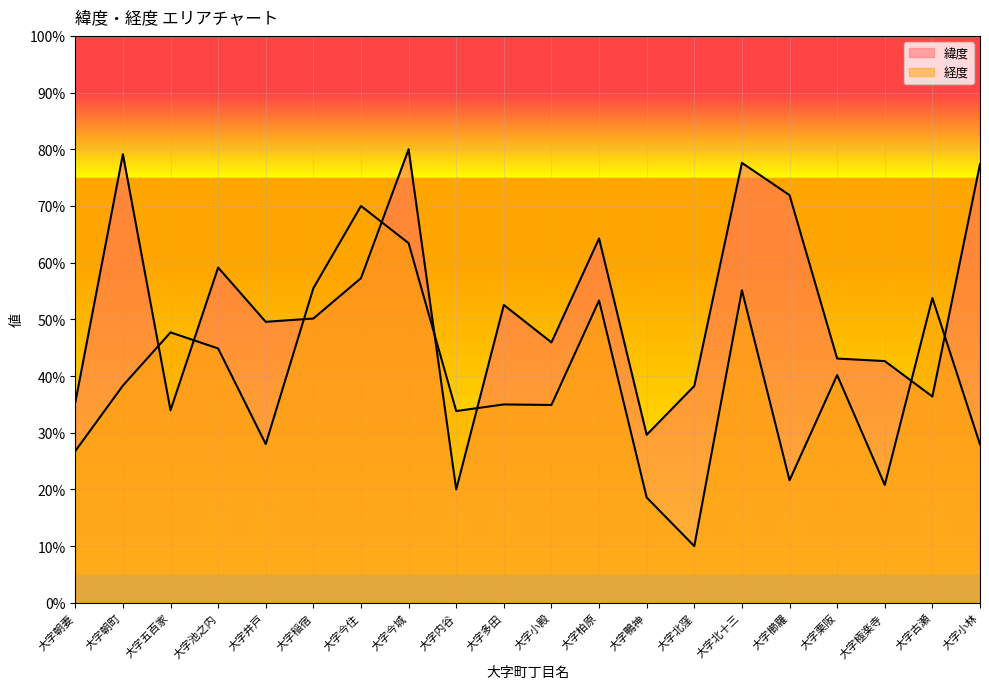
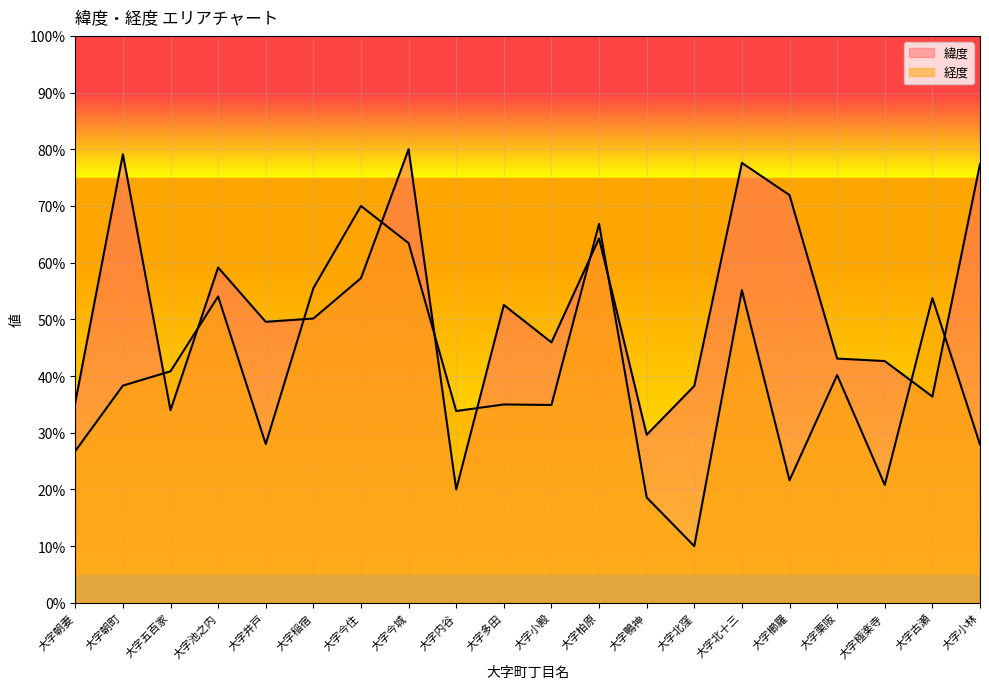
  {
    "緯度": {
      "大字朝妻": "35%",
      "大字朝町": "79%",
      "大字五百家": "34%",
      "大字池之内": "59%",
      "大字井戸": "50%",
      "大字稲宿": "50%",
      "大字今住": "57%",
      "大字今城": "80%",
      "大字内谷": "20%",
      "大字多田": "53%",
      "大字小殿": "46%",
      "大字柏原": "64%",
      "大字鴨神": "30%",
      "大字北窪": "38%",
      "大字北十三": "78%",
      "大字櫛羅": "72%",
      "大字栗阪": "43%",
      "大字極楽寺": "43%",
      "大字古瀬": "36%",
      "大字小林": "77%"
    },
    "経度": {
      "大字朝妻": "27%",
      "大字朝町": "38%",
-     "大字五百家": "48%",
-     "大字池之内": "45%",
+     "大字五百家": "41%",
+     "大字池之内": "54%",
      "大字井戸": "28%",
      "大字稲宿": "56%",
      "大字今住": "70%",
      "大字今城": "63%",
      "大字内谷": "34%",
      "大字多田": "35%",
      "大字小殿": "35%",
-     "大字柏原": "53%",
+     "大字柏原": "67%",
      "大字鴨神": "19%",
      "大字北窪": "10%",
      "大字北十三": "55%",
      "大字櫛羅": "22%",
      "大字栗阪": "40%",
      "大字極楽寺": "21%",
      "大字古瀬": "54%",
      "大字小林": "28%"
    }
  }
